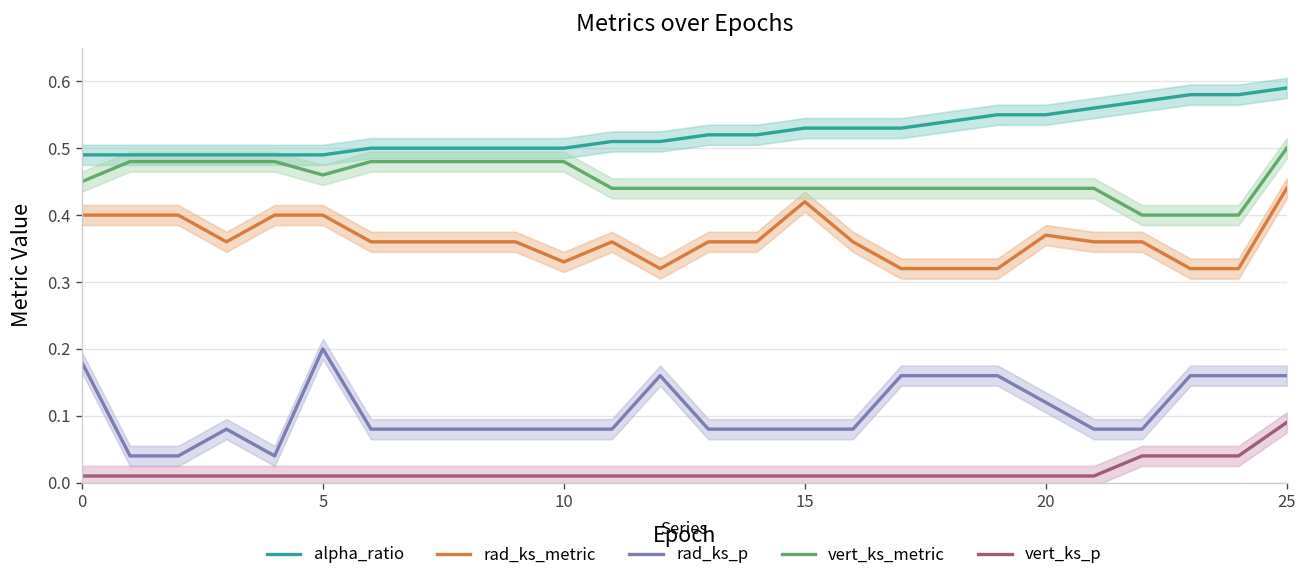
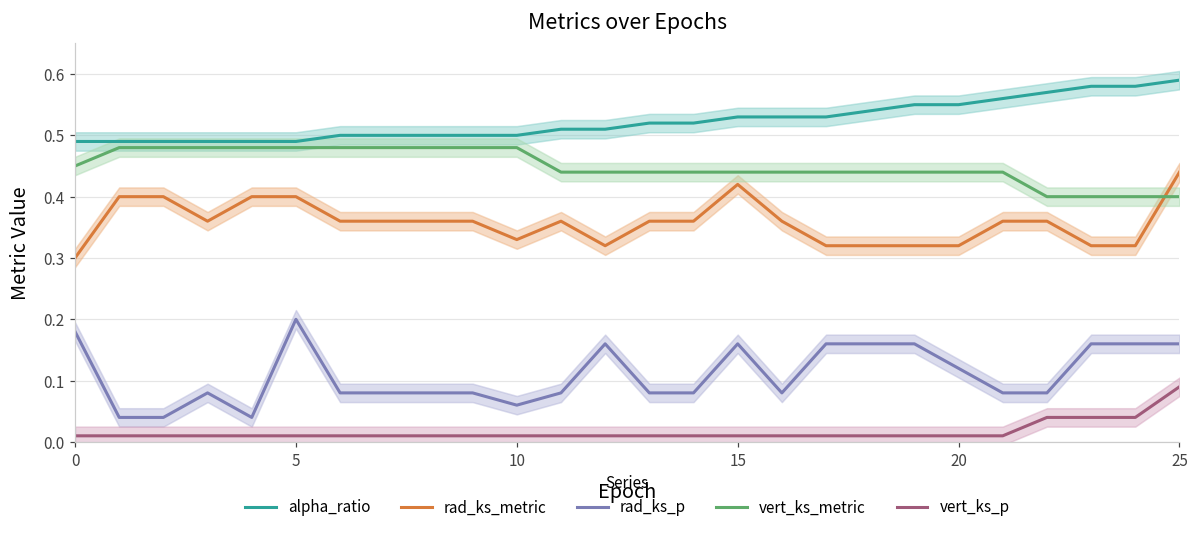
  {
    "alpha_ratio": {
      "0": 0.49,
      "5": 0.49,
      "10": 0.50,
      "15": 0.53,
      "20": 0.55,
      "25": 0.59
    },
    "rad_ks_metric": {
-     "0": 0.4,
+     "0": 0.3,
      "5": 0.40,
      "10": 0.33,
      "15": 0.42,
-     "20": 0.37,
+     "20": 0.32,
      "25": 0.44
    },
    "rad_ks_p": {
      "0": 0.18,
      "5": 0.20,
-     "10": 0.08,
-     "15": 0.08,
+     "10": 0.06,
+     "15": 0.16,
      "20": 0.12,
      "25": 0.16
    },
    "vert_ks_metric": {
      "0": 0.45,
-     "5": 0.46,
+     "5": 0.48,
      "10": 0.48,
      "15": 0.44,
      "20": 0.44,
-     "25": 0.5
+     "25": 0.4
    },
    "vert_ks_p": {
      "0": 0.01,
      "5": 0.01,
      "10": 0.01,
      "15": 0.01,
      "20": 0.01,
      "25": 0.09
    }
  }
